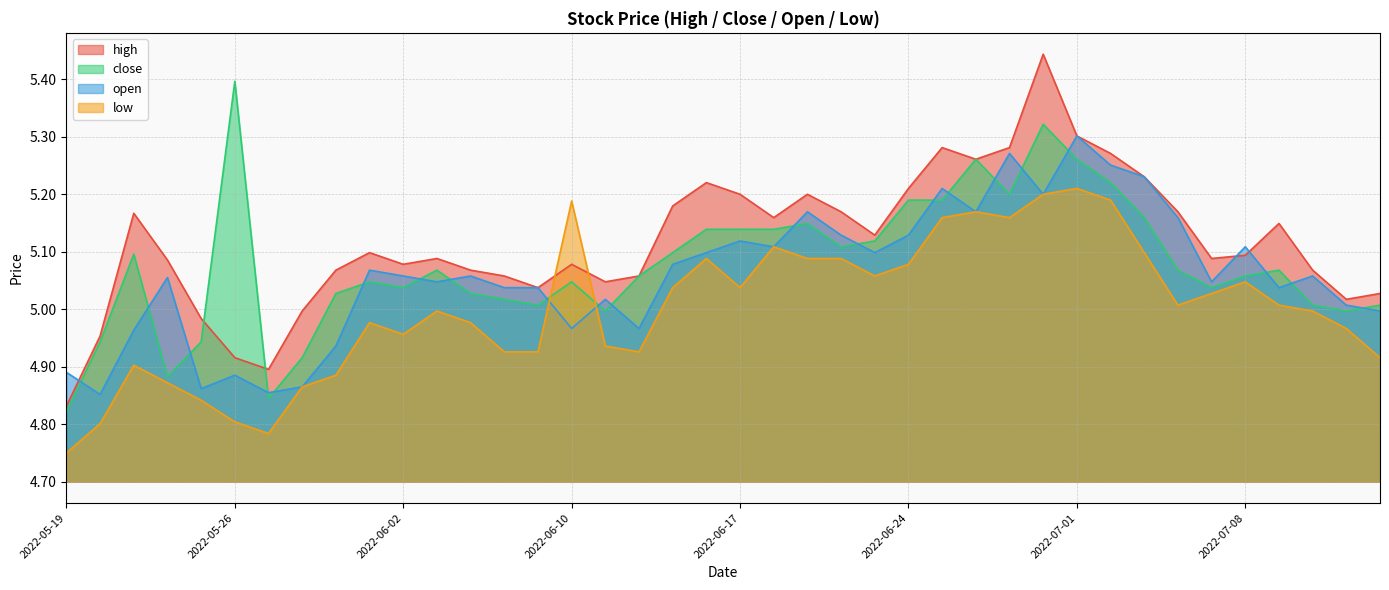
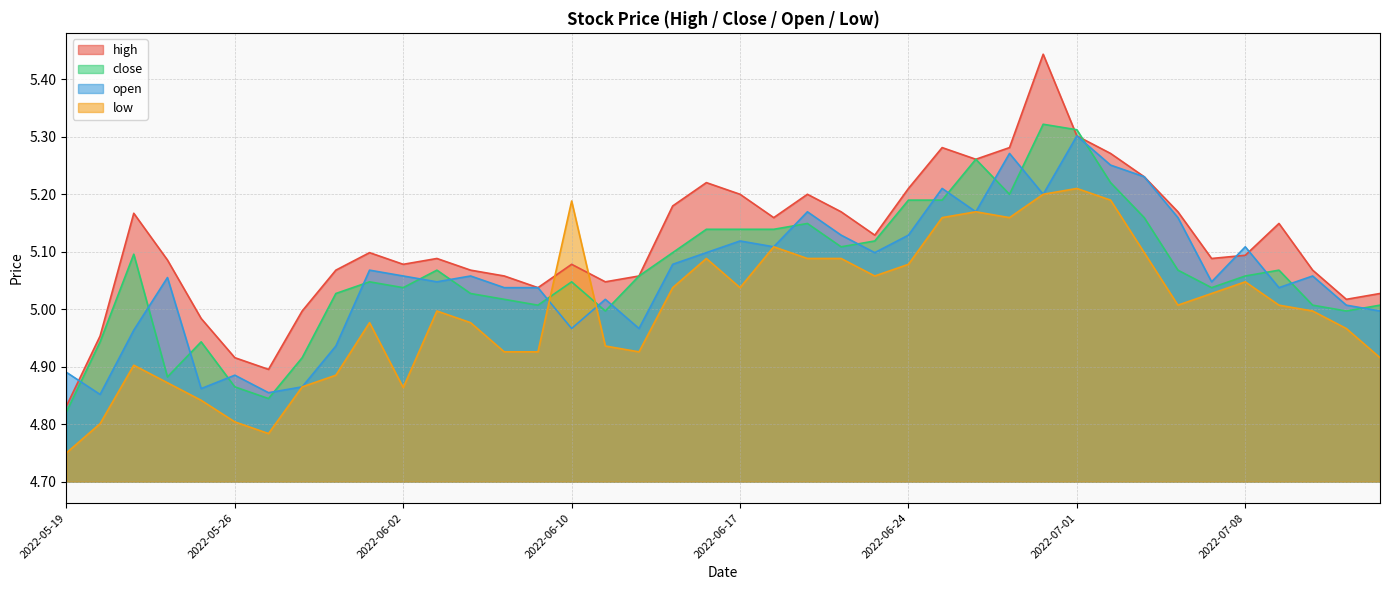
  {
    "high": {
      "2022-05-19": 4.83,
      "2022-05-26": 4.92,
      "2022-06-02": 5.08,
      "2022-06-10": 5.08,
      "2022-06-17": 5.20,
      "2022-06-24": 5.21,
      "2022-07-08": 5.09
    },
    "close": {
      "2022-05-19": 4.82,
-     "2022-05-26": 5.40,
+     "2022-05-26": 4.86,
      "2022-06-02": 5.04,
      "2022-06-10": 5.05,
      "2022-06-17": 5.14,
      "2022-06-24": 5.19,
-     "2022-07-01": 5.26,
+     "2022-07-01": 5.31,
      "2022-07-08": 5.06
    },
    "open": {
      "2022-05-19": 4.89,
      "2022-05-26": 4.89,
      "2022-06-02": 5.06,
      "2022-06-10": 4.97,
      "2022-06-17": 5.12,
      "2022-06-24": 5.13,
      "2022-07-08": 5.11
    },
    "low": {
      "2022-05-19": 4.75,
      "2022-05-26": 4.80,
-     "2022-06-02": 4.96,
+     "2022-06-02": 4.86,
      "2022-06-10": 5.19,
      "2022-06-17": 5.04,
      "2022-06-24": 5.08,
      "2022-07-01": 5.21,
      "2022-07-08": 5.05
    }
  }
